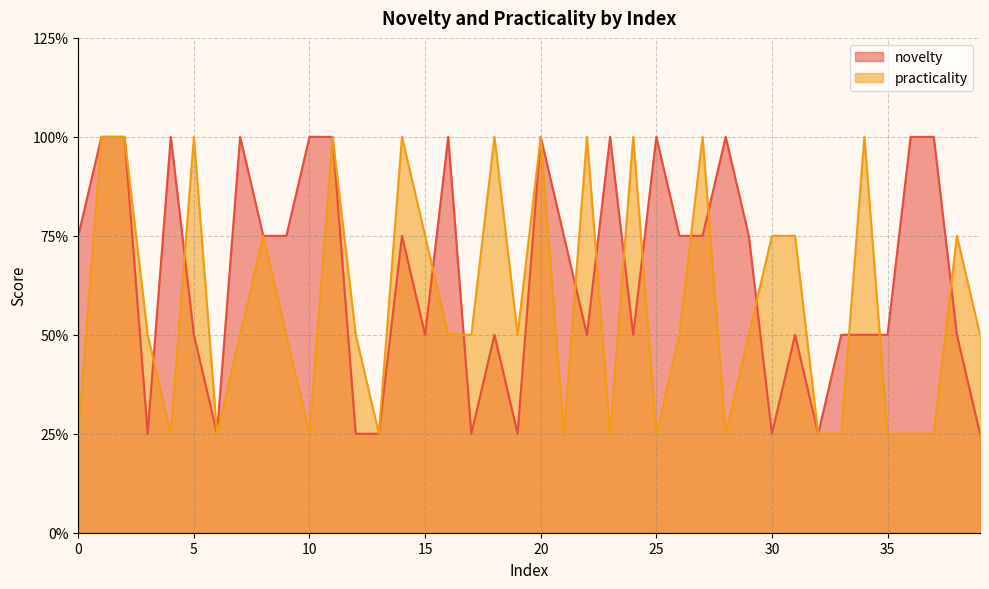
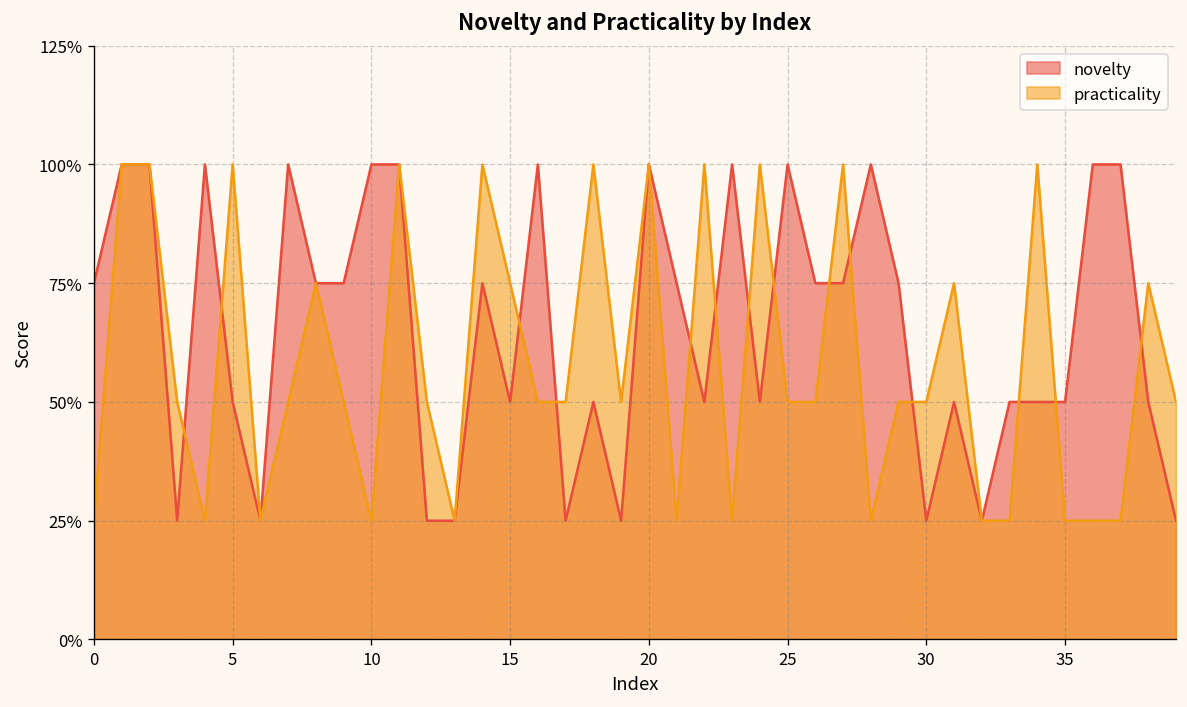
  {
    "novelty": {
      "0": "75%",
      "5": "50%",
      "10": "100%",
      "15": "50%",
      "25": "100%",
      "30": "25%",
      "35": "50%"
    },
    "practicality": {
      "0": "25%",
      "5": "100%",
      "10": "25%",
      "15": "75%",
-     "25": "25%",
-     "30": "75%",
+     "25": "50%",
+     "30": "50%",
      "35": "25%"
    }
  }
